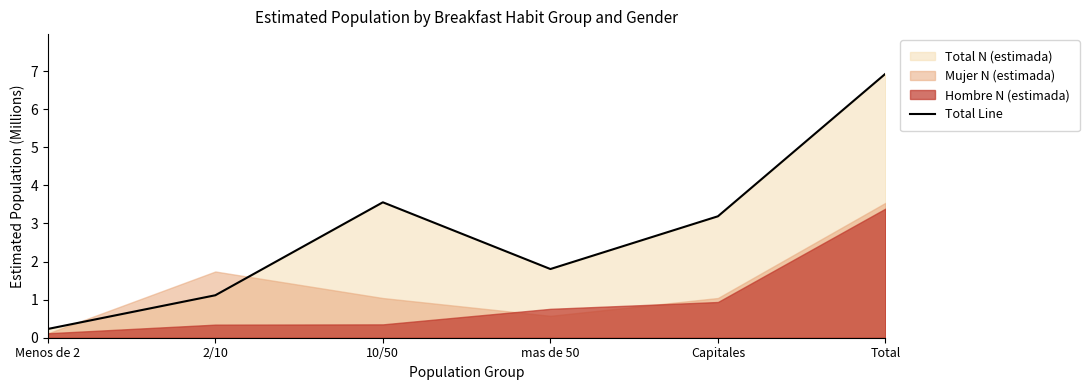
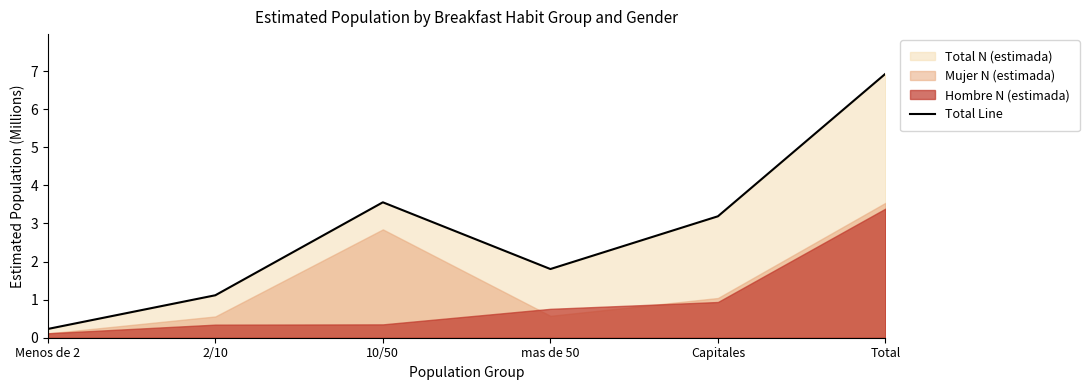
  {
    "Total N (estimada)": {
      "Menos de 2": 0.2,
      "2/10": 1.1,
      "10/50": 3.6,
      "mas de 50": 1.8,
      "Capitales": 3.2,
      "Total": 6.9
    },
    "Mujer N (estimada)": {
-     "2/10": 1.7,
-     "10/50": 1.0,
+     "2/10": 0.6,
+     "10/50": 2.8,
      "mas de 50": 0.6,
      "Capitales": 1.0,
      "Total": 3.5
    },
    "Hombre N (estimada)": {
      "2/10": 0.3,
      "10/50": 0.4,
      "mas de 50": 0.8,
      "Capitales": 0.9,
      "Total": 3.4
    }
  }
